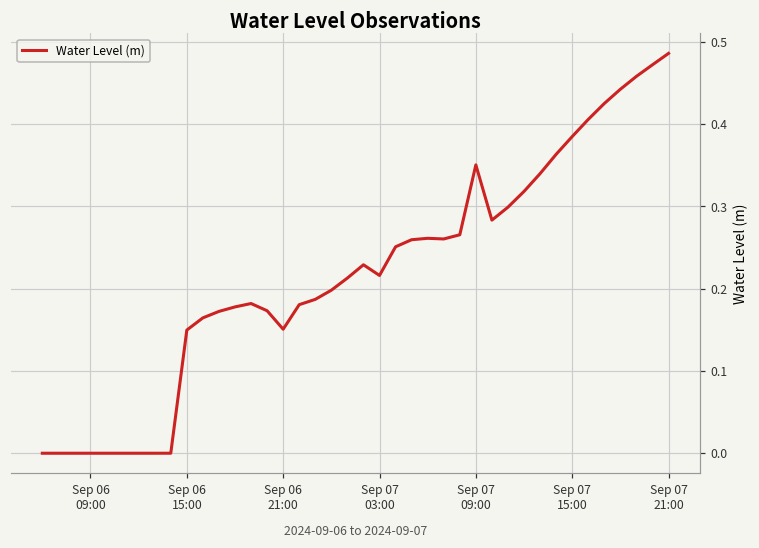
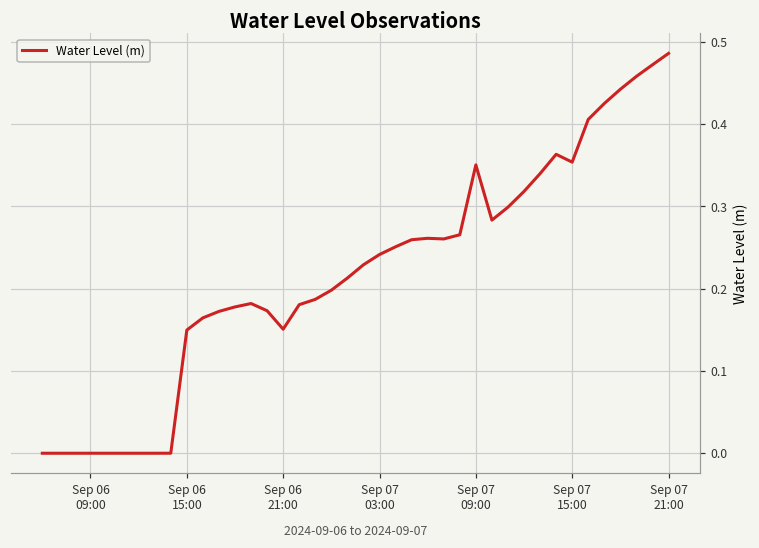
  {
    "Sep 06 09:00": 0.00,
    "Sep 06 15:00": 0.15,
    "Sep 06 21:00": 0.15,
-   "Sep 07 03:00": 0.22,
+   "Sep 07 03:00": 0.24,
    "Sep 07 09:00": 0.35,
-   "Sep 07 15:00": 0.38,
+   "Sep 07 15:00": 0.35,
    "Sep 07 21:00": 0.49
  }
